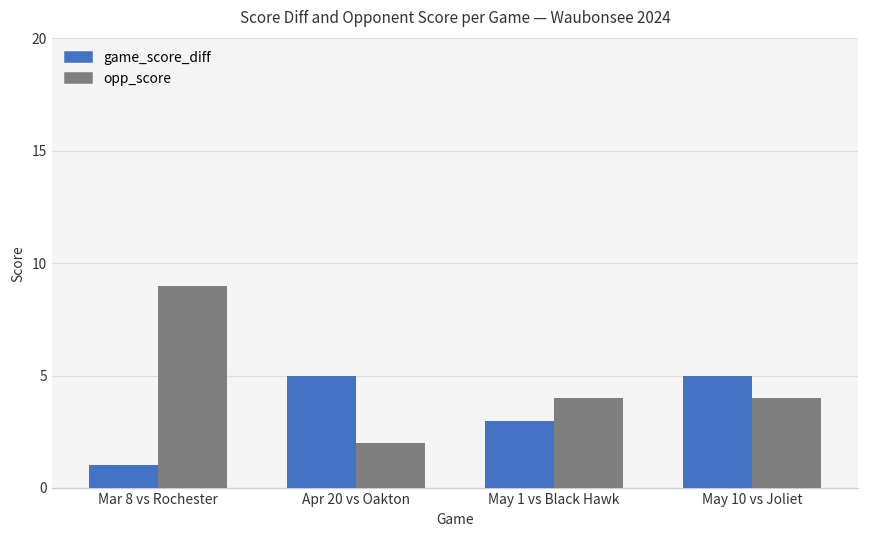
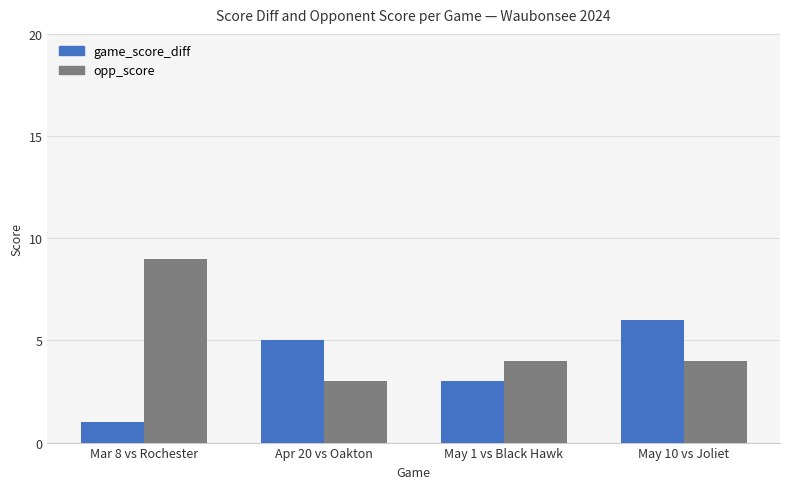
  {
    "game_score_diff": {
      "Mar 8 vs Rochester": 1,
      "Apr 20 vs Oakton": 5,
      "May 1 vs Black Hawk": 3,
-     "May 10 vs Joliet": 5
+     "May 10 vs Joliet": 6
    },
    "opp_score": {
      "Mar 8 vs Rochester": 9,
-     "Apr 20 vs Oakton": 2,
+     "Apr 20 vs Oakton": 3,
      "May 1 vs Black Hawk": 4,
      "May 10 vs Joliet": 4
    }
  }
